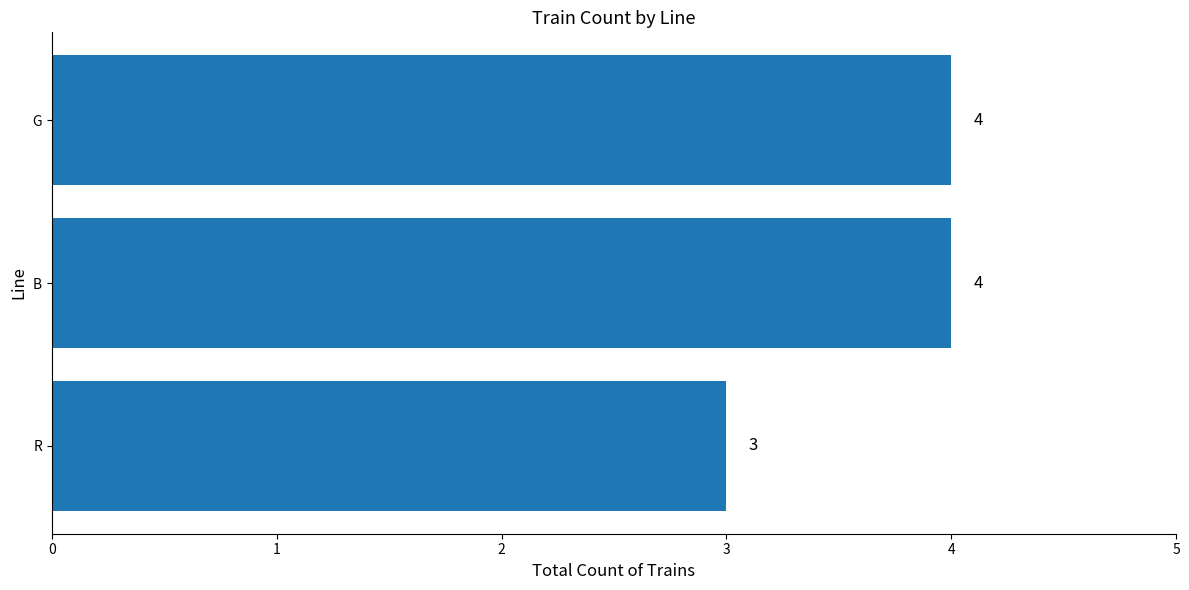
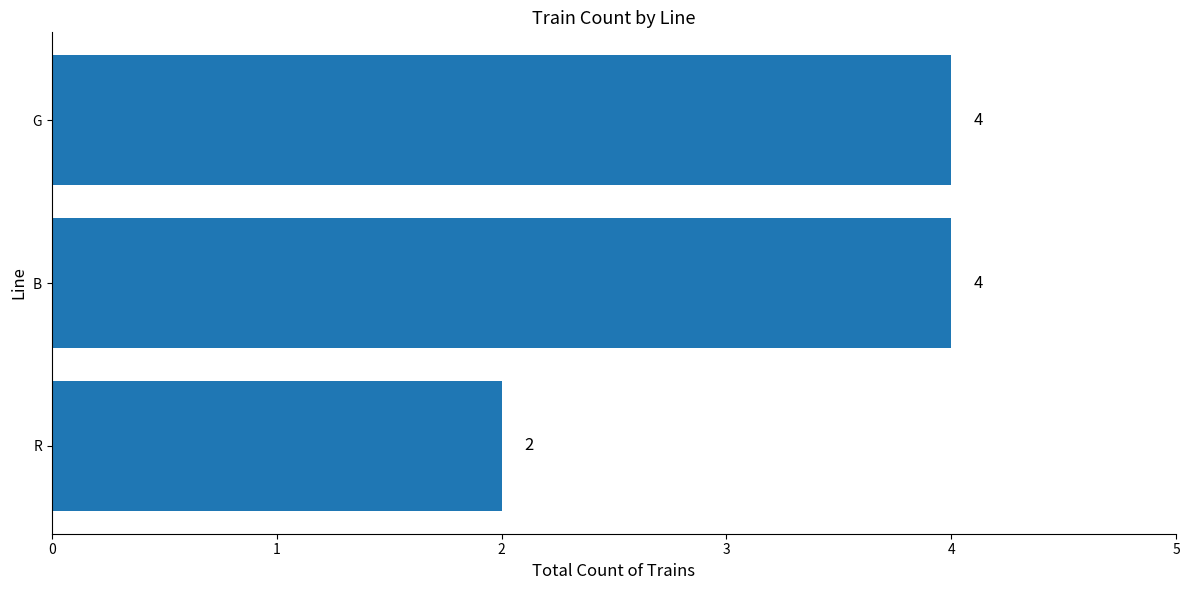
  {
    "G": 4,
    "B": 4,
-   "R": 3
+   "R": 2
  }
